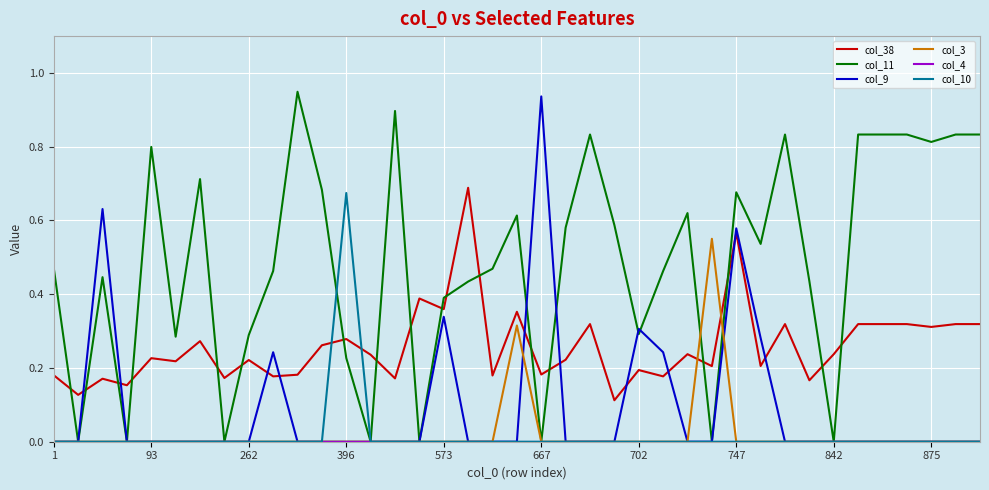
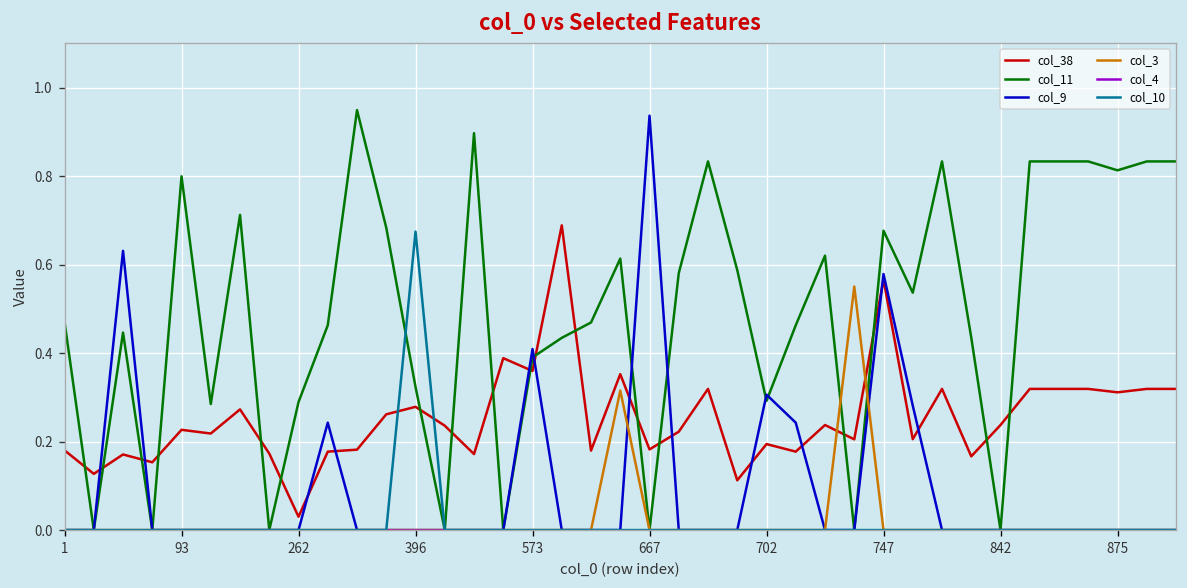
  {
    "col_38": {
      "1": 0.18,
      "93": 0.23,
-     "262": 0.22,
+     "262": 0.03,
      "396": 0.28,
      "573": 0.36,
      "667": 0.18,
      "702": 0.19,
      "747": 0.57,
      "842": 0.24,
      "875": 0.31
    },
    "col_11": {
      "1": 0.47,
      "93": 0.80,
      "262": 0.29,
-     "396": 0.23,
+     "396": 0.32,
      "573": 0.39,
      "702": 0.29,
      "747": 0.68,
      "875": 0.81
    },
    "col_9": {
-     "573": 0.34,
+     "573": 0.41,
      "667": 0.94,
      "702": 0.31,
      "747": 0.58
    },
    "col_10": {
      "396": 0.67
    }
  }
